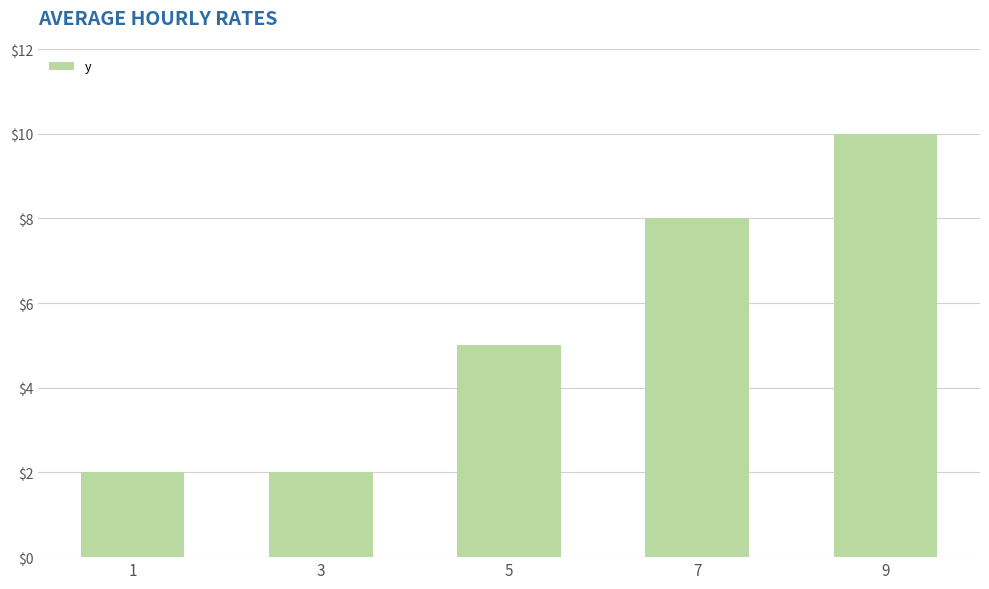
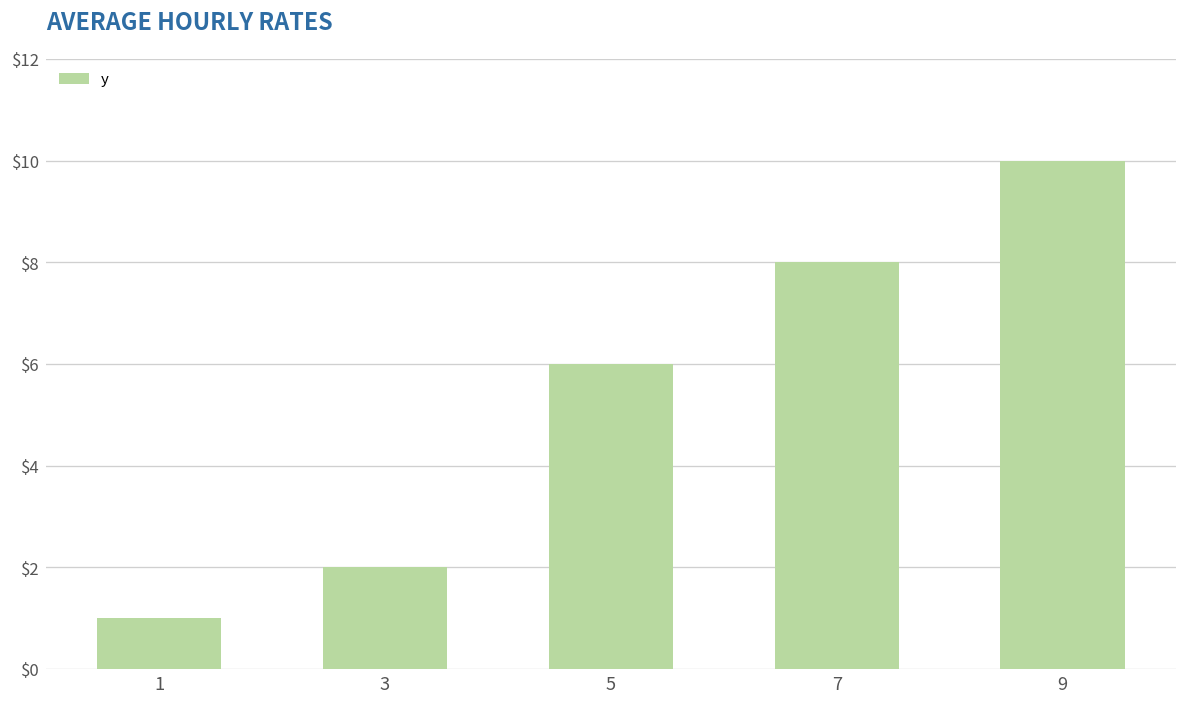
  {
-   "1": "$2",
+   "1": "$1",
    "3": "$2",
-   "5": "$5",
+   "5": "$6",
    "7": "$8",
    "9": "$10"
  }
